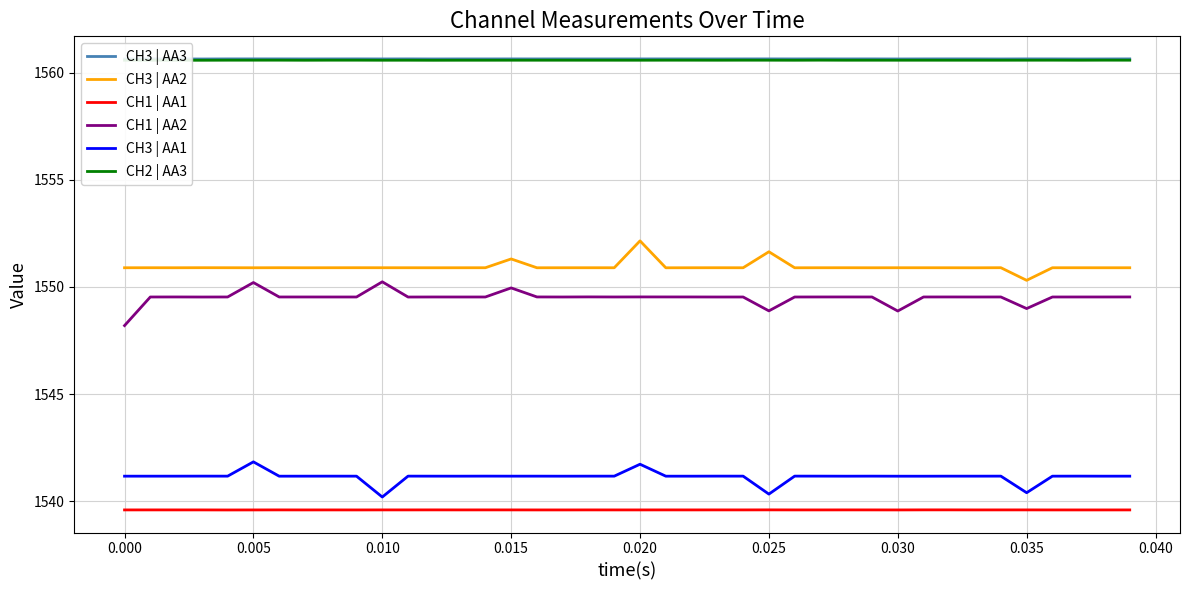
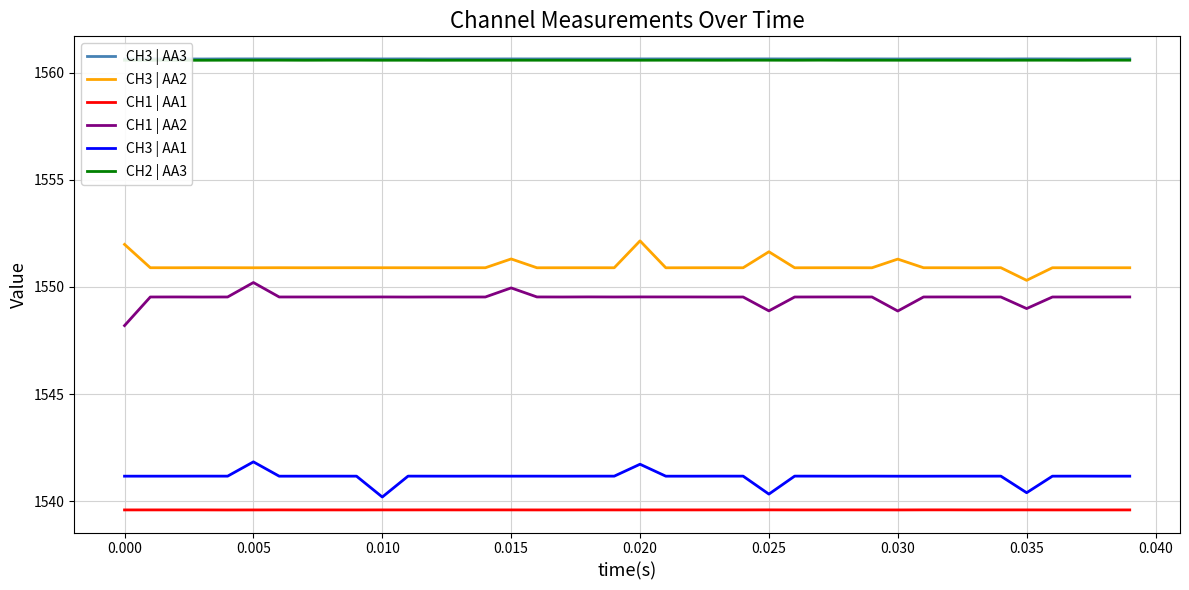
  {
    "CH3 | AA2": {
-     "0.000": 1550.9,
+     "0.000": 1552.0,
      "0.005": 1550.9,
      "0.010": 1550.9,
      "0.015": 1551.3,
      "0.020": 1552.2,
      "0.025": 1551.6,
-     "0.030": 1550.9,
+     "0.030": 1551.3,
      "0.035": 1550.3
    },
    "CH1 | AA1": {
      "0.000": 1539.6,
      "0.005": 1539.6,
      "0.010": 1539.6,
      "0.015": 1539.6,
      "0.020": 1539.6,
      "0.025": 1539.6,
      "0.030": 1539.6,
      "0.035": 1539.6
    },
    "CH1 | AA2": {
      "0.000": 1548.2,
      "0.005": 1550.2,
-     "0.010": 1550.2,
+     "0.010": 1549.5,
      "0.015": 1550.0,
      "0.020": 1549.5,
      "0.025": 1548.9,
      "0.030": 1548.9,
      "0.035": 1549.0
    },
    "CH3 | AA1": {
      "0.000": 1541.2,
      "0.005": 1541.8,
      "0.010": 1540.2,
      "0.015": 1541.2,
      "0.020": 1541.7,
      "0.025": 1540.3,
      "0.030": 1541.2,
      "0.035": 1540.4
    }
  }
